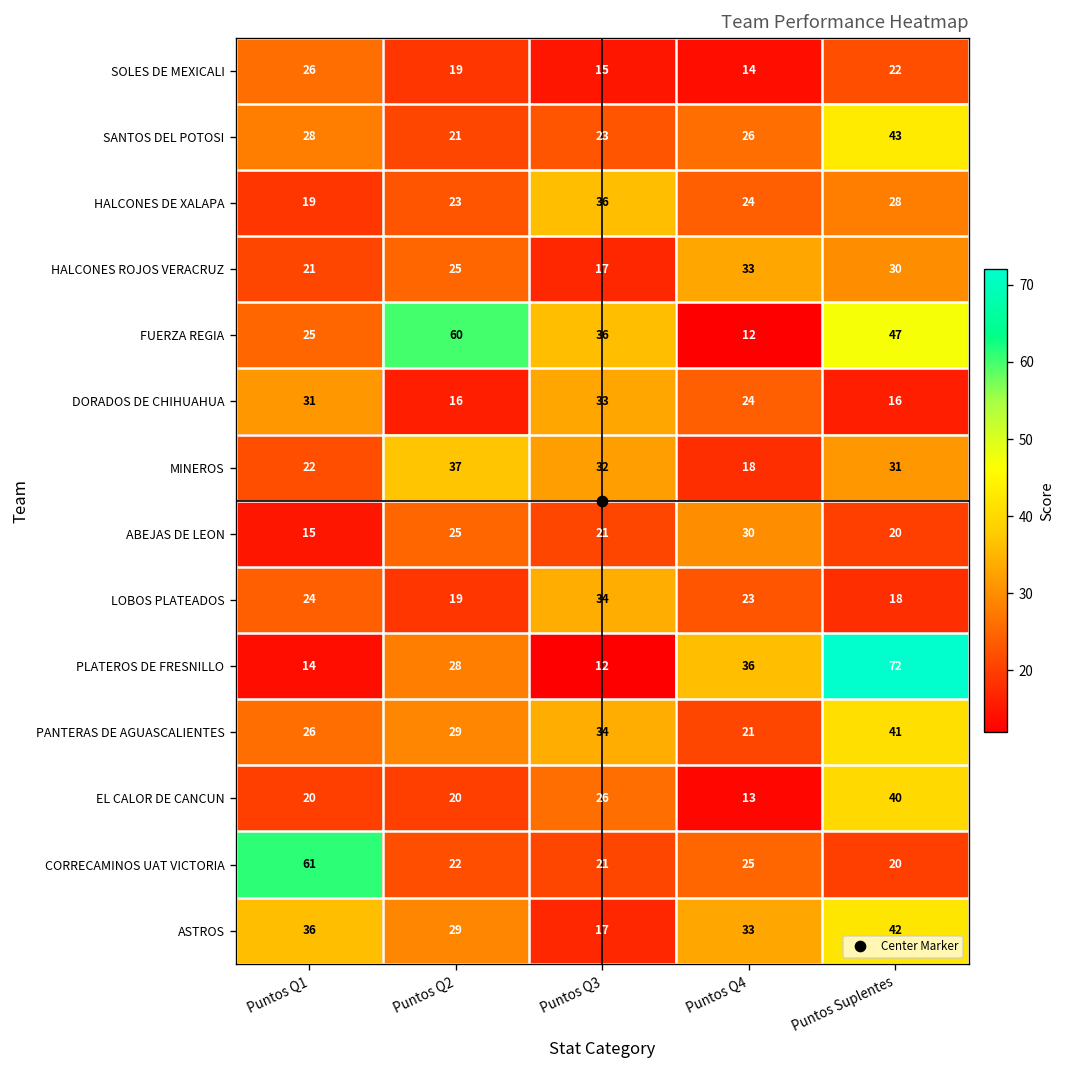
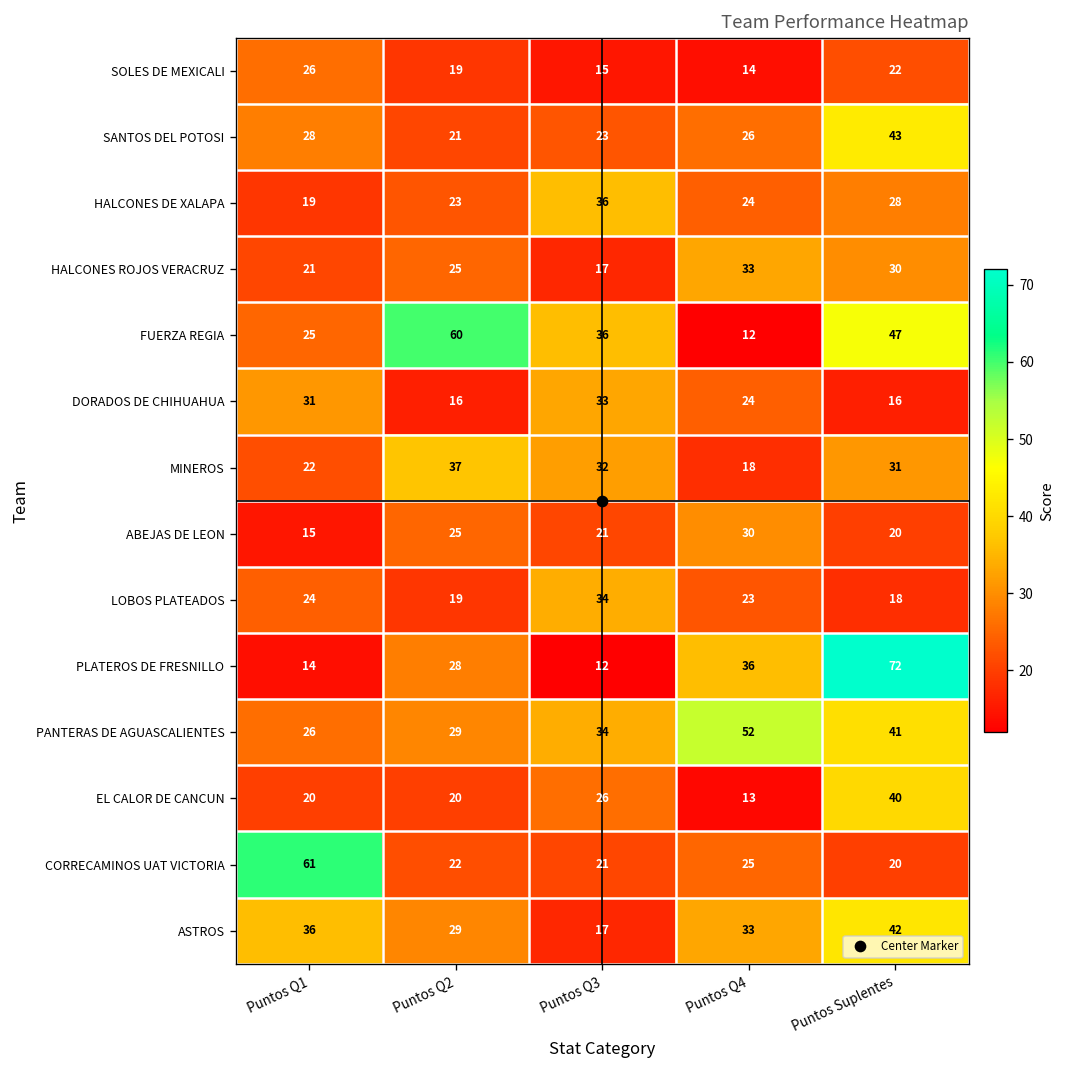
  {
    "SOLES DE MEXICALI": {
      "Puntos Q1": 26,
      "Puntos Q2": 19,
      "Puntos Q3": 15,
      "Puntos Q4": 14,
      "Puntos Suplentes": 22
    },
    "SANTOS DEL POTOSI": {
      "Puntos Q1": 28,
      "Puntos Q2": 21,
      "Puntos Q3": 23,
      "Puntos Q4": 26,
      "Puntos Suplentes": 43
    },
    "HALCONES DE XALAPA": {
      "Puntos Q1": 19,
      "Puntos Q2": 23,
      "Puntos Q3": 36,
      "Puntos Q4": 24,
      "Puntos Suplentes": 28
    },
    "HALCONES ROJOS VERACRUZ": {
      "Puntos Q1": 21,
      "Puntos Q2": 25,
      "Puntos Q3": 17,
      "Puntos Q4": 33,
      "Puntos Suplentes": 30
    },
    "FUERZA REGIA": {
      "Puntos Q1": 25,
      "Puntos Q2": 60,
      "Puntos Q3": 36,
      "Puntos Q4": 12,
      "Puntos Suplentes": 47
    },
    "DORADOS DE CHIHUAHUA": {
      "Puntos Q1": 31,
      "Puntos Q2": 16,
      "Puntos Q3": 33,
      "Puntos Q4": 24,
      "Puntos Suplentes": 16
    },
    "MINEROS": {
      "Puntos Q1": 22,
      "Puntos Q2": 37,
      "Puntos Q3": 32,
      "Puntos Q4": 18,
      "Puntos Suplentes": 31
    },
    "ABEJAS DE LEON": {
      "Puntos Q1": 15,
      "Puntos Q2": 25,
      "Puntos Q3": 21,
      "Puntos Q4": 30,
      "Puntos Suplentes": 20
    },
    "LOBOS PLATEADOS": {
      "Puntos Q1": 24,
      "Puntos Q2": 19,
      "Puntos Q3": 34,
      "Puntos Q4": 23,
      "Puntos Suplentes": 18
    },
    "PLATEROS DE FRESNILLO": {
      "Puntos Q1": 14,
      "Puntos Q2": 28,
      "Puntos Q3": 12,
      "Puntos Q4": 36,
      "Puntos Suplentes": 72
    },
    "PANTERAS DE AGUASCALIENTES": {
      "Puntos Q1": 26,
      "Puntos Q2": 29,
      "Puntos Q3": 34,
-     "Puntos Q4": 21,
+     "Puntos Q4": 52,
      "Puntos Suplentes": 41
    },
    "EL CALOR DE CANCUN": {
      "Puntos Q1": 20,
      "Puntos Q2": 20,
      "Puntos Q3": 26,
      "Puntos Q4": 13,
      "Puntos Suplentes": 40
    },
    "CORRECAMINOS UAT VICTORIA": {
      "Puntos Q1": 61,
      "Puntos Q2": 22,
      "Puntos Q3": 21,
      "Puntos Q4": 25,
      "Puntos Suplentes": 20
    },
    "ASTROS": {
      "Puntos Q1": 36,
      "Puntos Q2": 29,
      "Puntos Q3": 17,
      "Puntos Q4": 33
    }
  }
